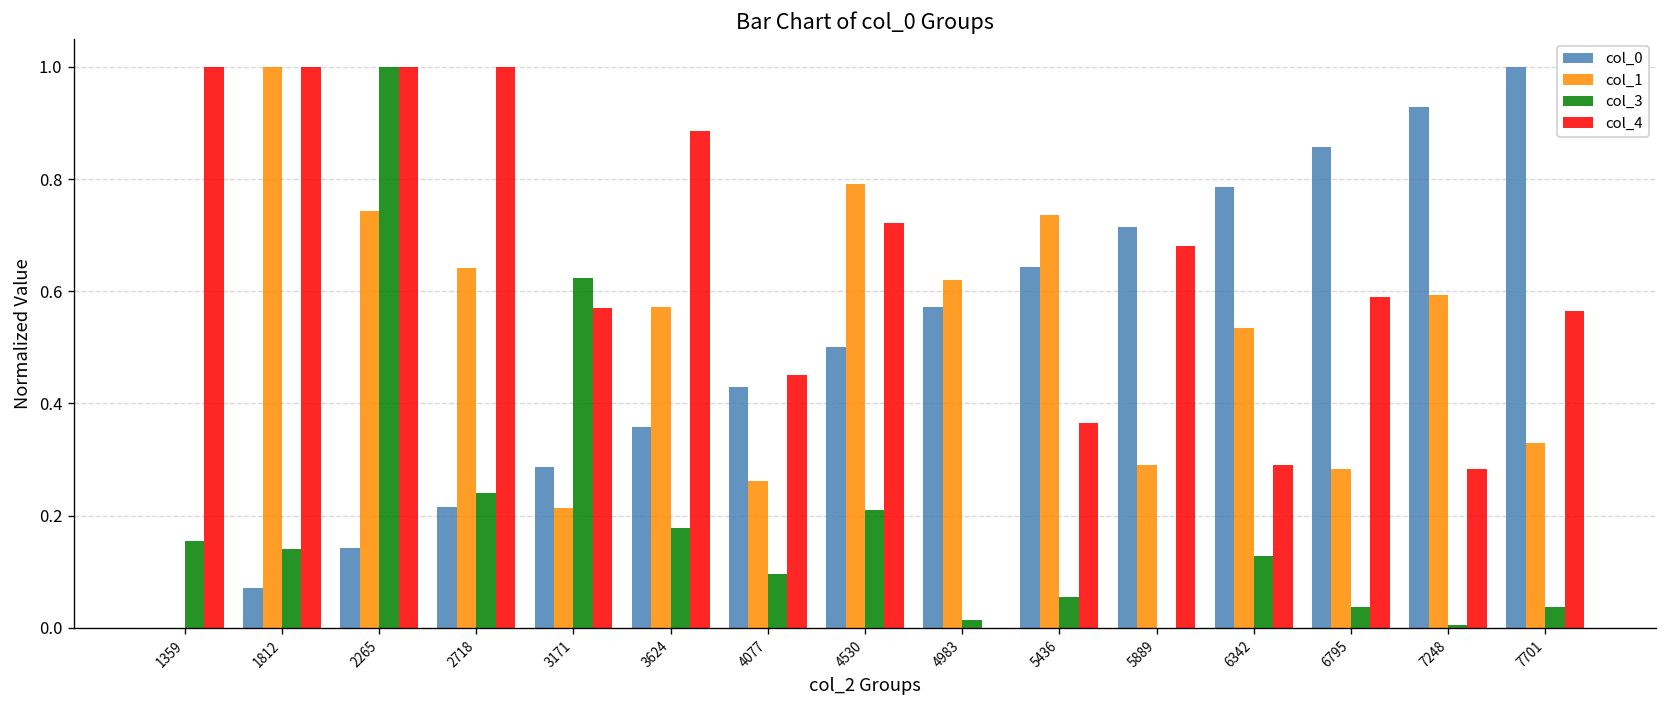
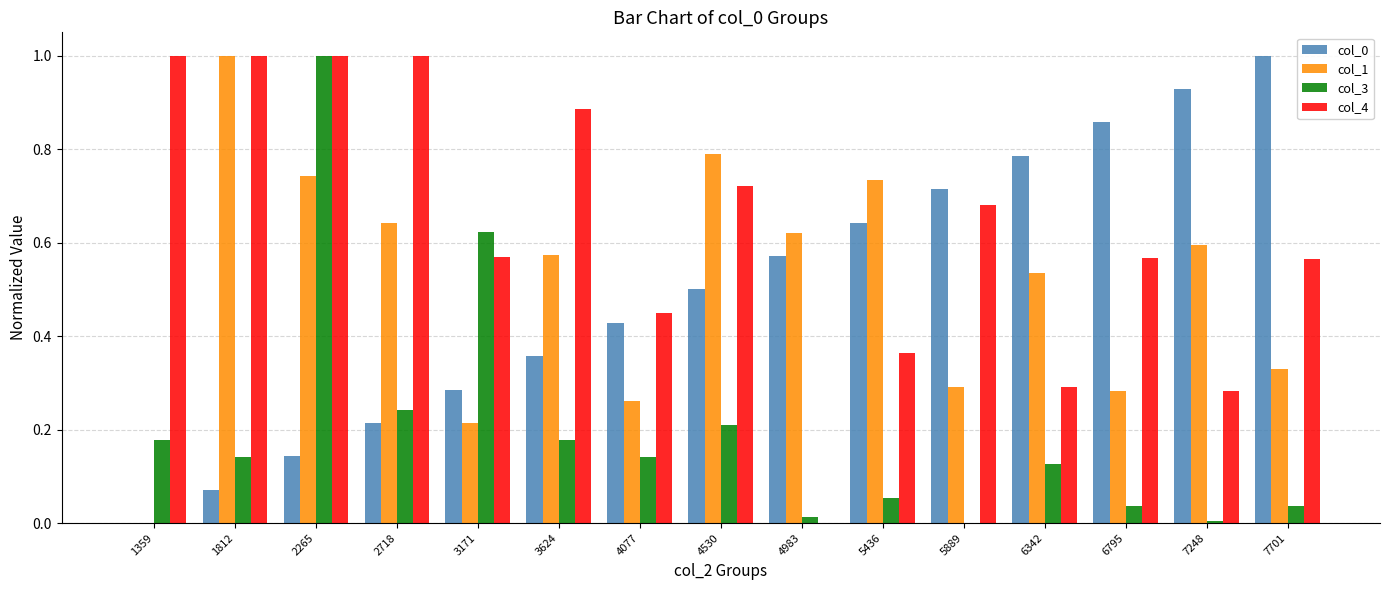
  {
    "col_0": {
      "1359": 0.00,
      "1812": 0.07,
      "2265": 0.14,
      "2718": 0.21,
      "3171": 0.29,
      "3624": 0.36,
      "4077": 0.43,
      "4530": 0.50,
      "4983": 0.57,
      "5436": 0.64,
      "5889": 0.71,
      "6342": 0.79,
      "6795": 0.86,
      "7248": 0.93,
      "7701": 1.00
    },
    "col_1": {
      "1359": 0.00,
      "1812": 1.00,
      "2265": 0.74,
      "2718": 0.64,
      "3171": 0.21,
      "3624": 0.57,
      "4077": 0.26,
      "4530": 0.79,
      "4983": 0.62,
      "5436": 0.74,
      "5889": 0.29,
      "6342": 0.53,
      "6795": 0.28,
      "7248": 0.59,
      "7701": 0.33
    },
    "col_3": {
-     "1359": 0.15,
+     "1359": 0.18,
      "1812": 0.14,
      "2265": 1.00,
      "2718": 0.24,
      "3171": 0.62,
      "3624": 0.18,
-     "4077": 0.10,
+     "4077": 0.14,
      "4530": 0.21,
      "4983": 0.01,
      "5436": 0.05,
      "5889": 0.00,
      "6342": 0.13,
      "6795": 0.04,
      "7701": 0.04
    },
    "col_4": {
      "1359": 1.00,
      "1812": 1.00,
      "2265": 1.00,
      "2718": 1.00,
      "3171": 0.57,
      "3624": 0.89,
      "4077": 0.45,
      "4530": 0.72,
      "4983": 0.00,
      "5436": 0.36,
      "5889": 0.68,
      "6342": 0.29,
-     "6795": 0.59,
+     "6795": 0.57,
      "7248": 0.28,
      "7701": 0.56
    }
  }
